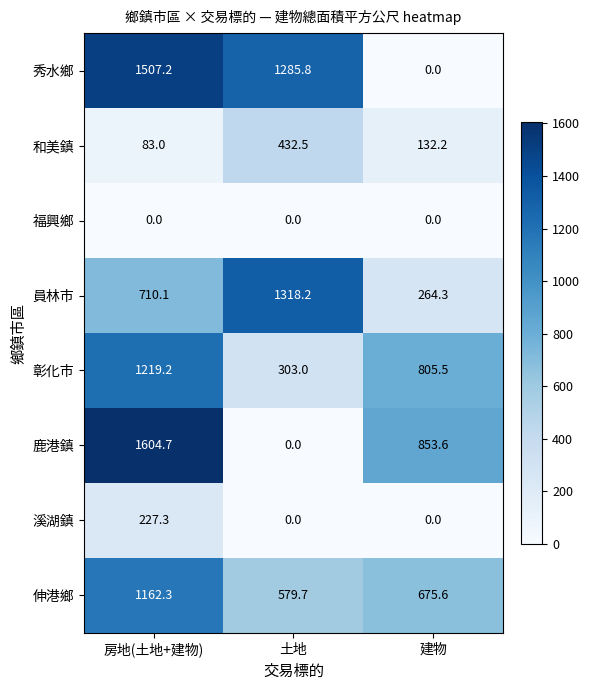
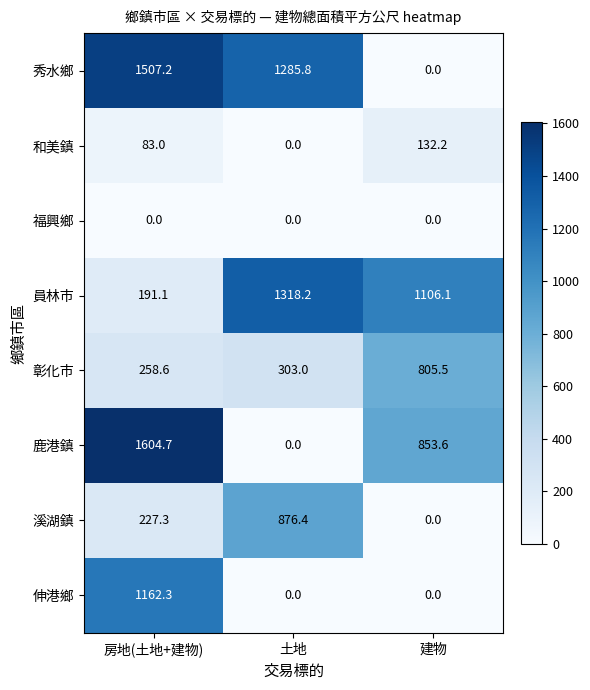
  {
    "秀水鄉": {
      "房地(土地+建物)": 1507.2,
      "土地": 1285.8,
      "建物": 0.0
    },
    "和美鎮": {
      "房地(土地+建物)": 83.0,
-     "土地": 432.5,
+     "土地": 0.0,
      "建物": 132.2
    },
    "福興鄉": {
      "房地(土地+建物)": 0.0,
      "土地": 0.0,
      "建物": 0.0
    },
    "員林市": {
-     "房地(土地+建物)": 710.1,
+     "房地(土地+建物)": 191.1,
      "土地": 1318.2,
-     "建物": 264.3
+     "建物": 1106.1
    },
    "彰化市": {
-     "房地(土地+建物)": 1219.2,
+     "房地(土地+建物)": 258.6,
      "土地": 303.0,
      "建物": 805.5
    },
    "鹿港鎮": {
      "房地(土地+建物)": 1604.7,
      "土地": 0.0,
      "建物": 853.6
    },
    "溪湖鎮": {
      "房地(土地+建物)": 227.3,
-     "土地": 0.0,
+     "土地": 876.4,
      "建物": 0.0
    },
    "伸港鄉": {
      "房地(土地+建物)": 1162.3,
-     "土地": 579.7,
-     "建物": 675.6
+     "土地": 0.0,
+     "建物": 0.0
    }
  }
